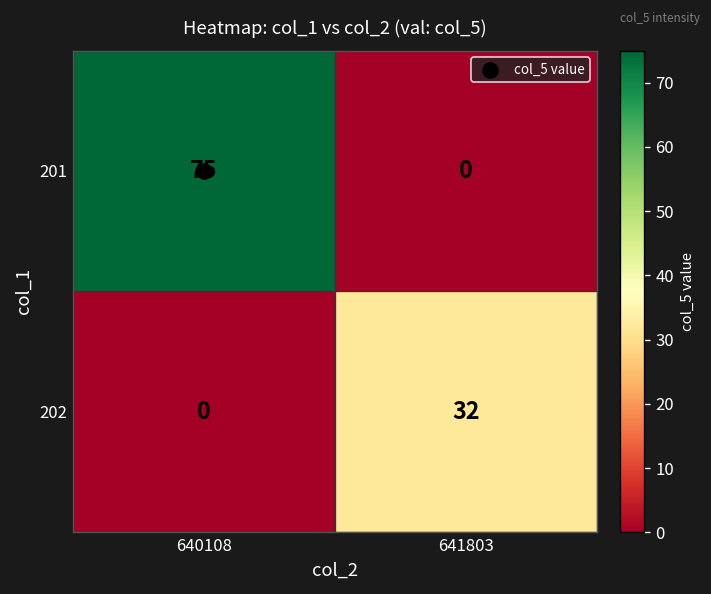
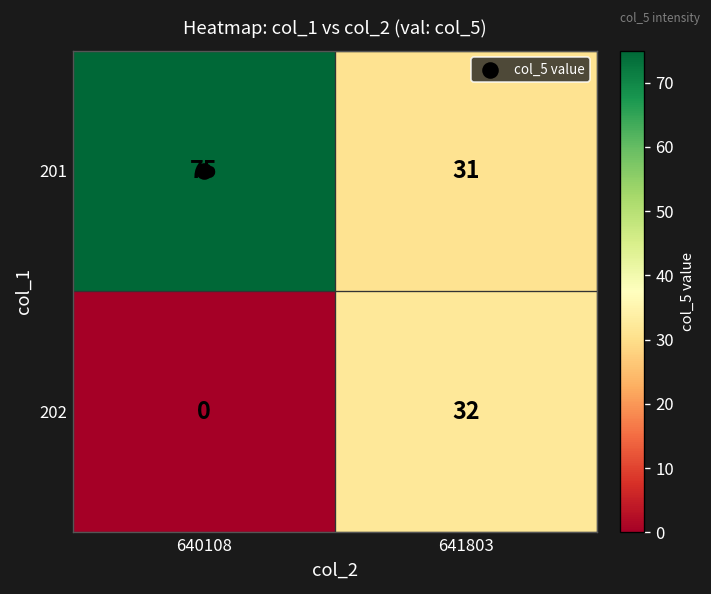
  {
    "201": {
-     "641803": 0
+     "641803": 31
    },
    "202": {
      "640108": 0,
      "641803": 32
    }
  }
